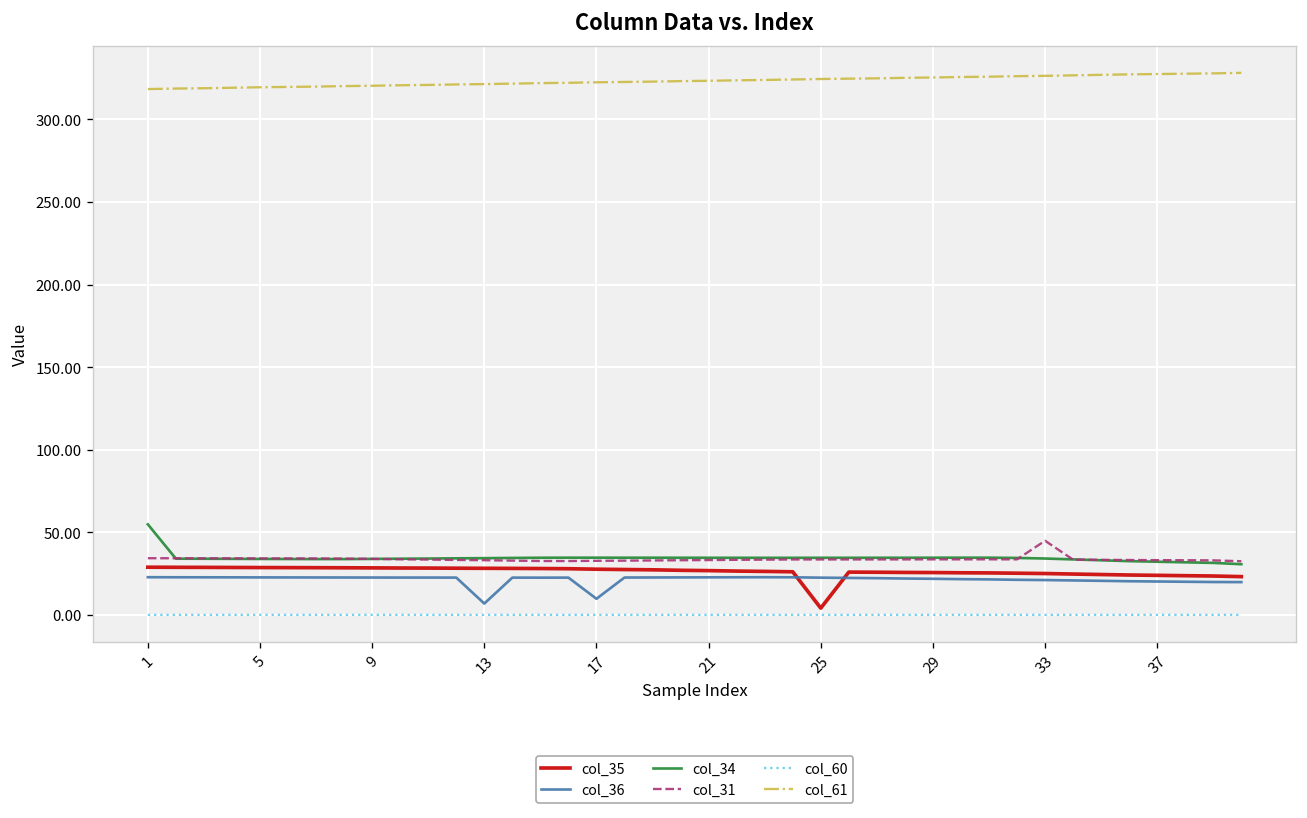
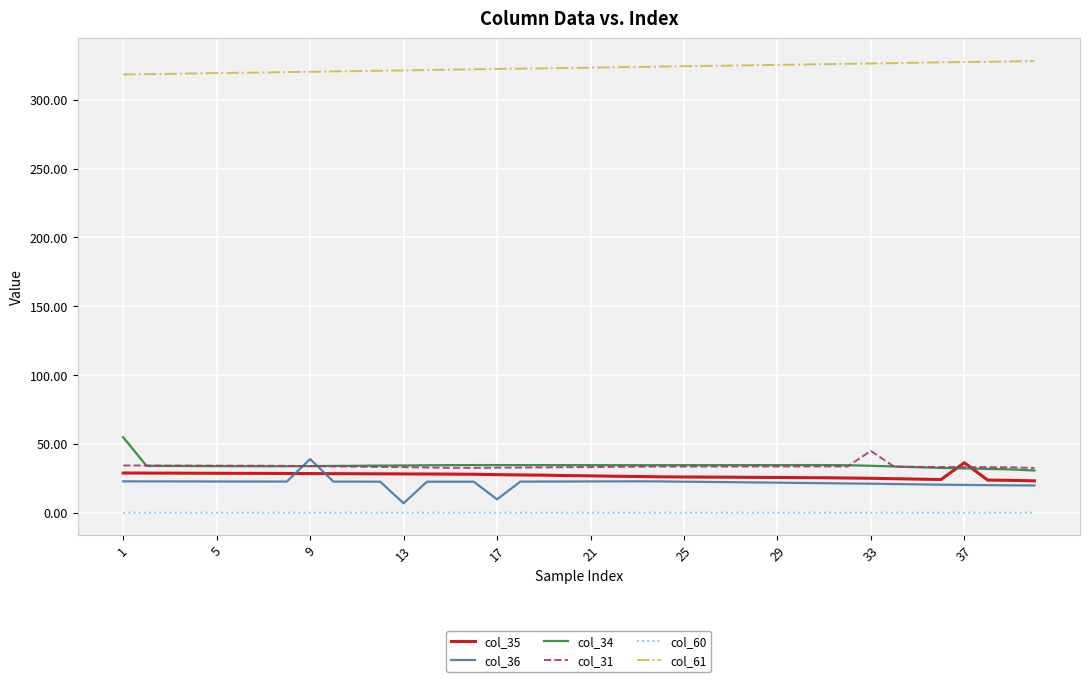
  {
    "col_35": {
      "1": 29,
      "5": 29,
      "9": 29,
      "13": 28,
      "17": 28,
      "21": 27,
-     "25": 4,
+     "25": 26,
      "29": 26,
      "33": 25,
-     "37": 24
+     "37": 36
    },
    "col_36": {
      "1": 23,
      "5": 23,
-     "9": 23,
+     "9": 39,
      "13": 7,
      "17": 10,
      "21": 23,
      "25": 23,
      "29": 22,
      "33": 21,
      "37": 20
    },
    "col_34": {
      "1": 55,
      "17": 35,
      "33": 34
    },
    "col_31": {
      "1": 34,
      "17": 33,
      "33": 45
    },
    "col_60": {
      "1": 0,
      "5": 0,
      "9": 0,
      "13": 0,
      "17": 0,
      "21": 0,
      "25": 0,
      "29": 0,
      "33": 0,
      "37": 0
    },
    "col_61": {
      "1": 318,
      "5": 319,
      "9": 320,
      "13": 321,
      "17": 322,
      "21": 323,
      "25": 324,
      "29": 325,
      "33": 326,
      "37": 327
    }
  }
